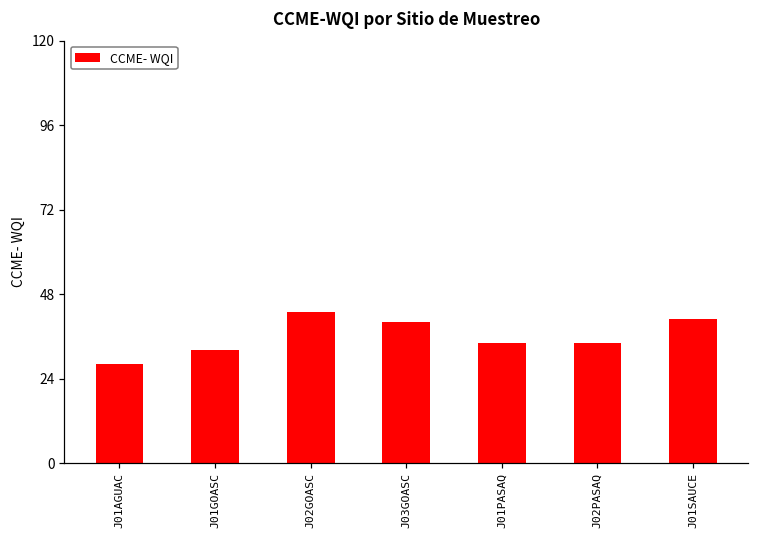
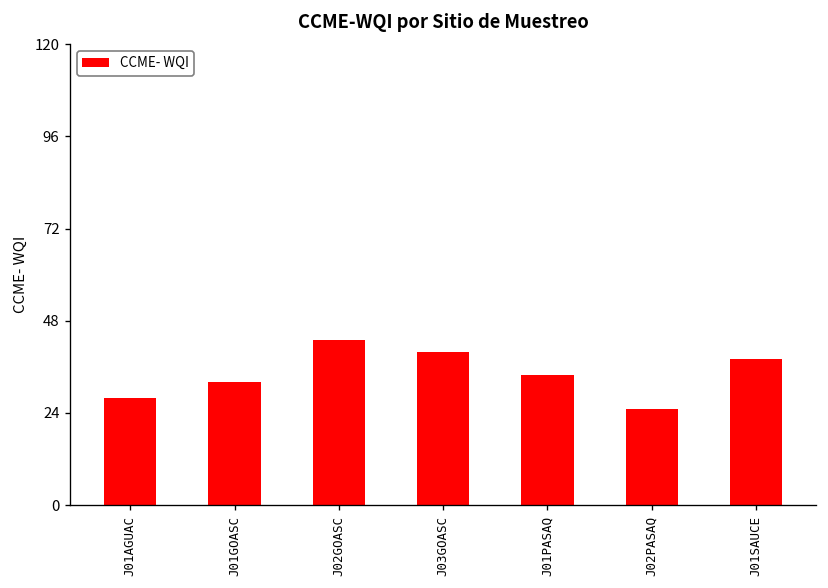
  {
    "J01AGUAC": 28,
    "J01GOASC": 32,
    "J02GOASC": 43,
    "J03GOASC": 40,
    "J01PASAQ": 34,
-   "J02PASAQ": 34,
-   "J01SAUCE": 41
+   "J02PASAQ": 25,
+   "J01SAUCE": 38
  }
